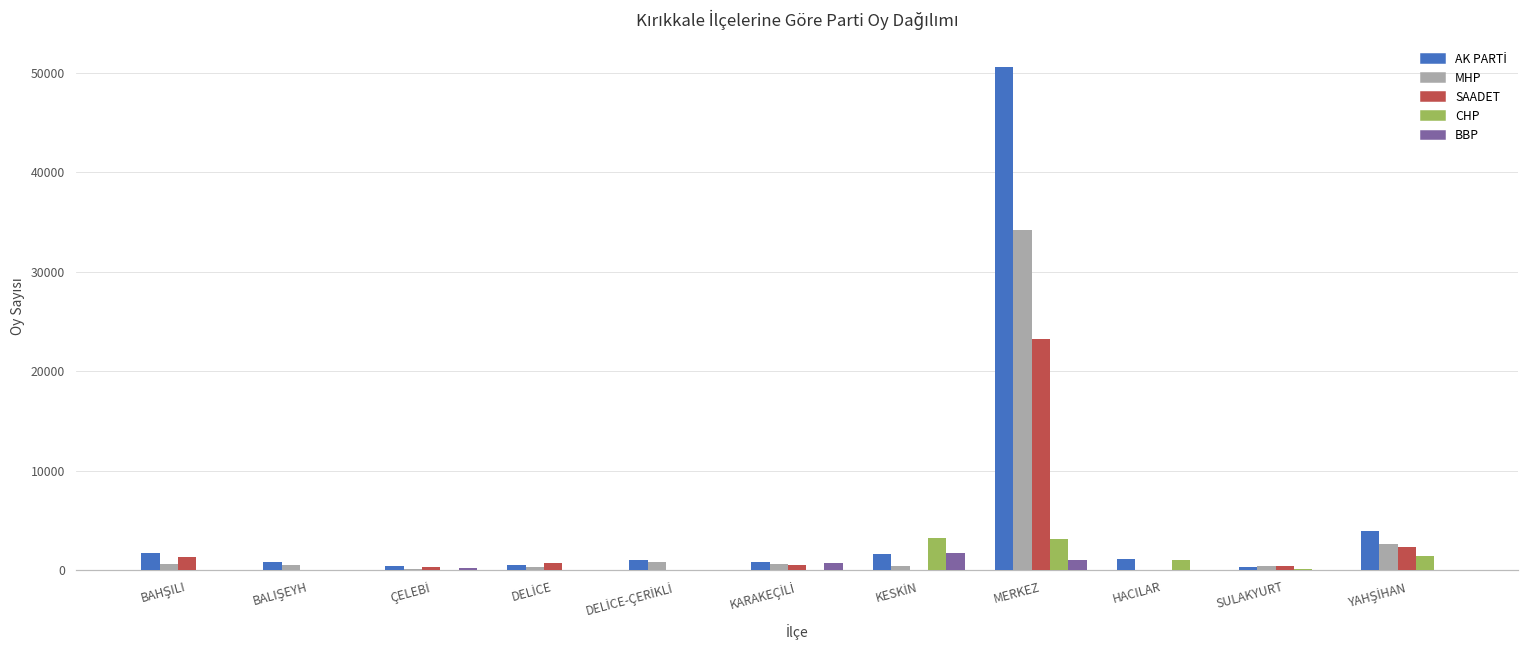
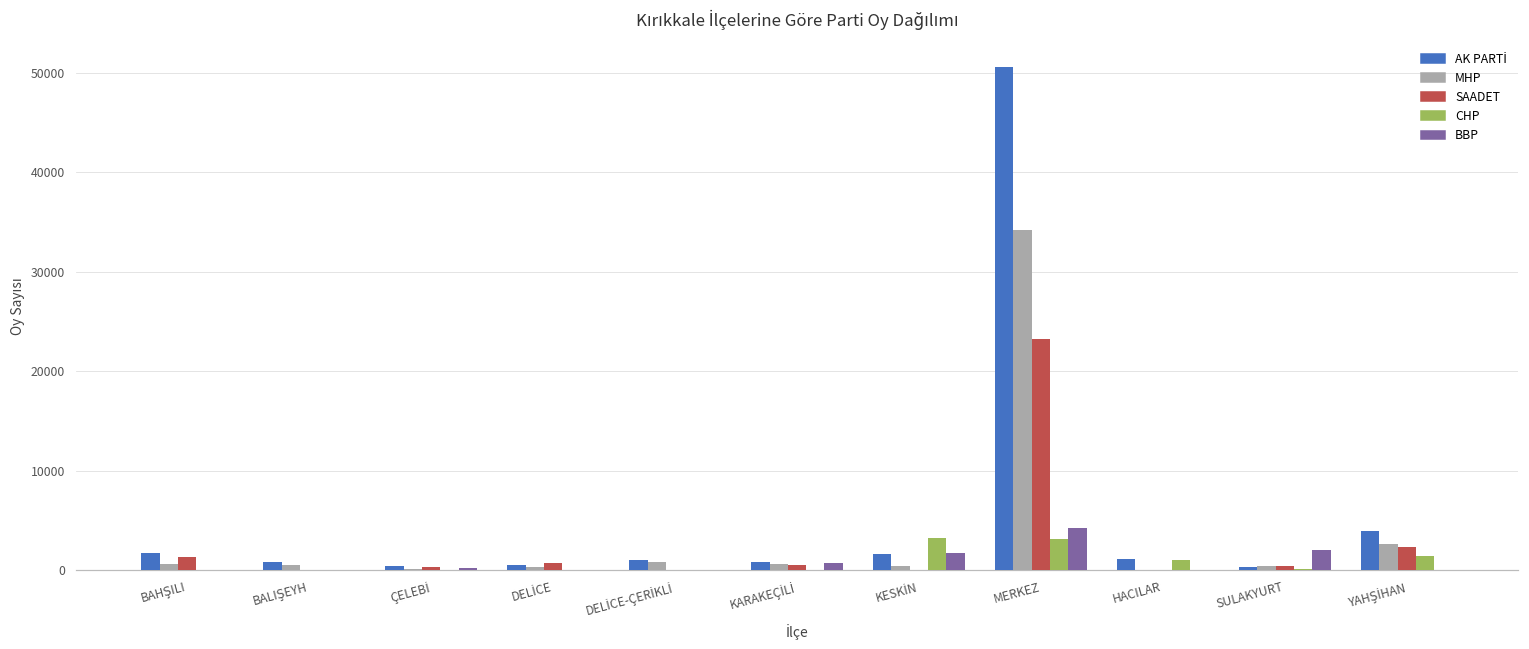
  {
    "AK PARTİ": {
      "BAHŞILI": 2000,
      "BALIŞEYH": 1000,
      "ÇELEBİ": 0,
      "DELİCE": 1000,
      "DELİCE-ÇERİKLİ": 1000,
      "KARAKEÇİLİ": 1000,
      "KESKİN": 2000,
      "MERKEZ": 51000,
      "HACILAR": 1000,
      "SULAKYURT": 0,
      "YAHŞİHAN": 4000
    },
    "MHP": {
      "BAHŞILI": 1000,
      "BALIŞEYH": 1000,
      "DELİCE": 0,
      "DELİCE-ÇERİKLİ": 1000,
      "KARAKEÇİLİ": 1000,
      "KESKİN": 0,
      "MERKEZ": 34000,
      "SULAKYURT": 0,
      "YAHŞİHAN": 3000
    },
    "SAADET": {
      "BAHŞILI": 1000,
      "ÇELEBİ": 0,
      "DELİCE": 1000,
      "DELİCE-ÇERİKLİ": 0,
      "KARAKEÇİLİ": 0,
      "MERKEZ": 23000,
      "SULAKYURT": 0,
      "YAHŞİHAN": 2000
    },
    "CHP": {
      "BAHŞILI": 0,
      "BALIŞEYH": 0,
      "KESKİN": 3000,
      "MERKEZ": 3000,
      "HACILAR": 1000,
      "YAHŞİHAN": 1000
    },
    "BBP": {
      "KARAKEÇİLİ": 1000,
      "KESKİN": 2000,
-     "MERKEZ": 1000,
+     "MERKEZ": 4000,
      "HACILAR": 0,
-     "SULAKYURT": 0
+     "SULAKYURT": 2000
    }
  }
